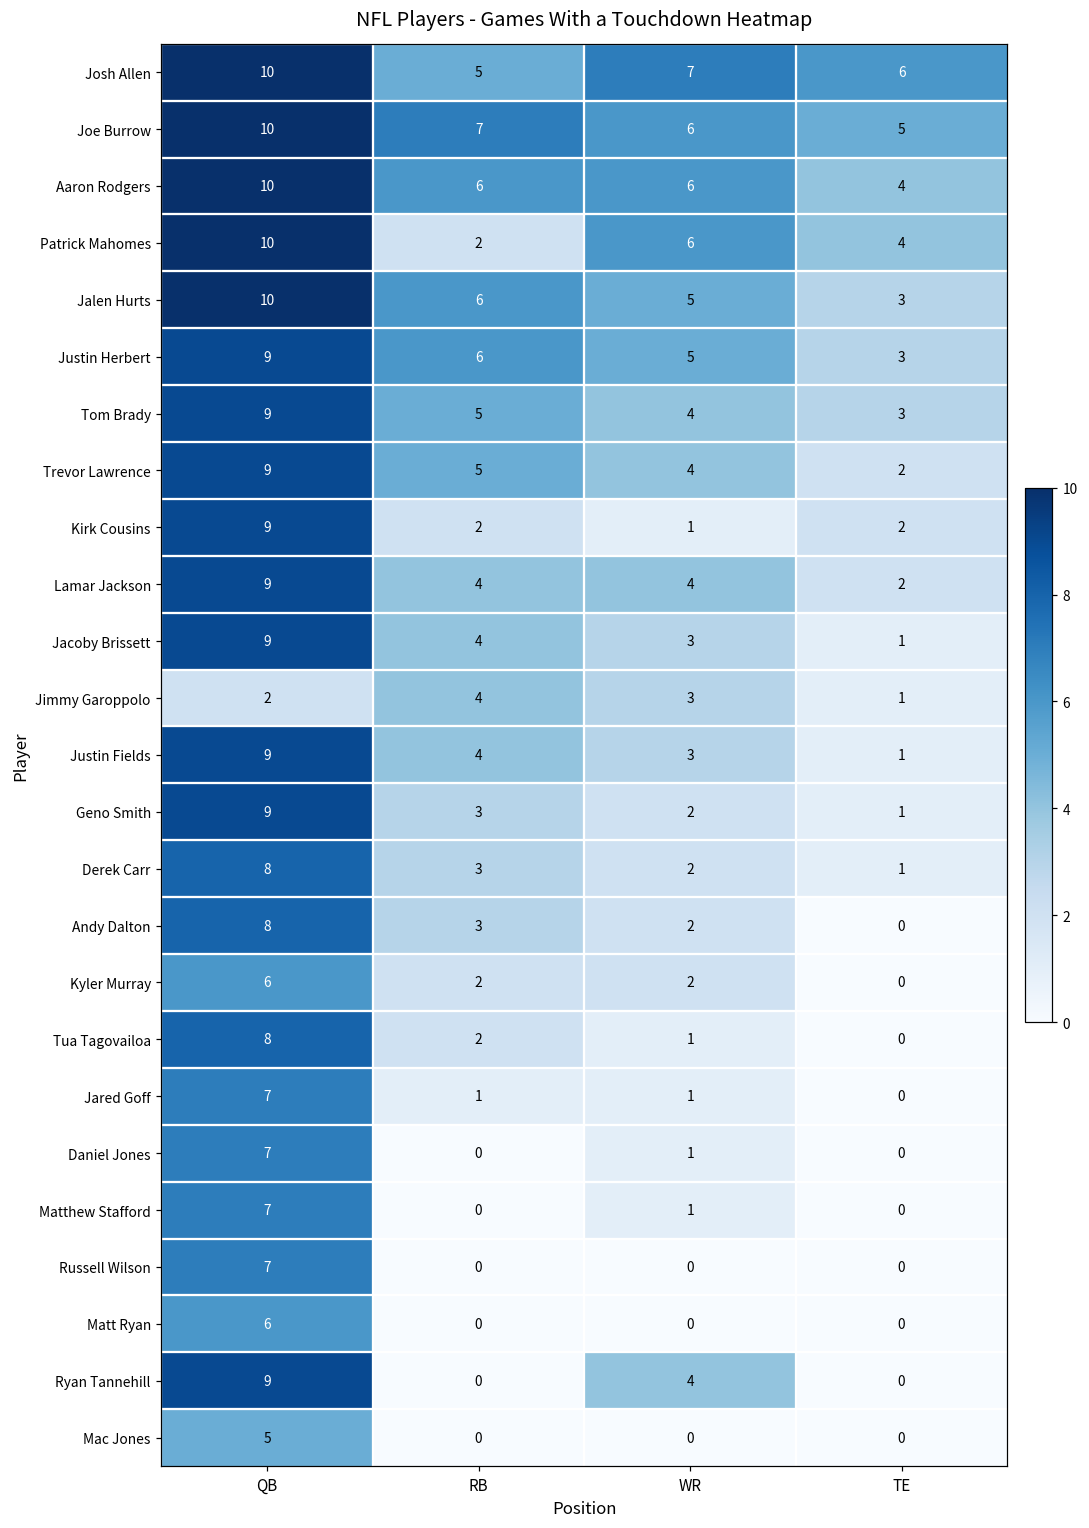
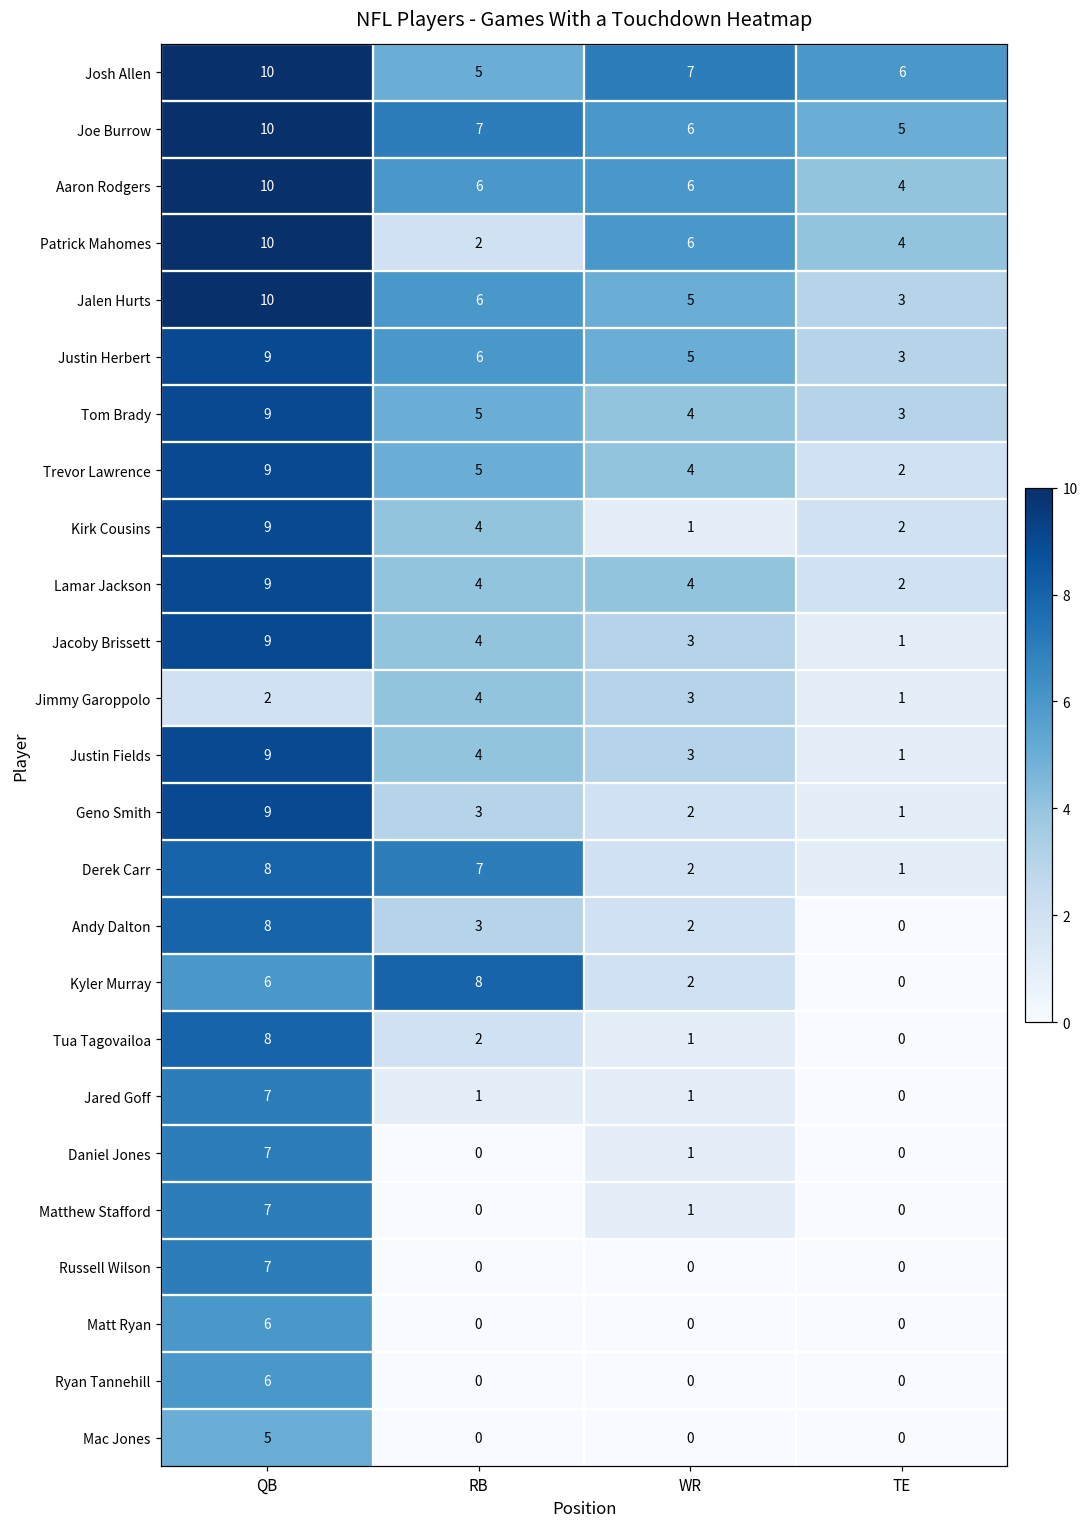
  {
    "Josh Allen": {
      "QB": 10,
      "RB": 5,
      "WR": 7,
      "TE": 6
    },
    "Joe Burrow": {
      "QB": 10,
      "RB": 7,
      "WR": 6,
      "TE": 5
    },
    "Aaron Rodgers": {
      "QB": 10,
      "RB": 6,
      "WR": 6,
      "TE": 4
    },
    "Patrick Mahomes": {
      "QB": 10,
      "RB": 2,
      "WR": 6,
      "TE": 4
    },
    "Jalen Hurts": {
      "QB": 10,
      "RB": 6,
      "WR": 5,
      "TE": 3
    },
    "Justin Herbert": {
      "QB": 9,
      "RB": 6,
      "WR": 5,
      "TE": 3
    },
    "Tom Brady": {
      "QB": 9,
      "RB": 5,
      "WR": 4,
      "TE": 3
    },
    "Trevor Lawrence": {
      "QB": 9,
      "RB": 5,
      "WR": 4,
      "TE": 2
    },
    "Kirk Cousins": {
      "QB": 9,
-     "RB": 2,
+     "RB": 4,
      "WR": 1,
      "TE": 2
    },
    "Lamar Jackson": {
      "QB": 9,
      "RB": 4,
      "WR": 4,
      "TE": 2
    },
    "Jacoby Brissett": {
      "QB": 9,
      "RB": 4,
      "WR": 3,
      "TE": 1
    },
    "Jimmy Garoppolo": {
      "QB": 2,
      "RB": 4,
      "WR": 3,
      "TE": 1
    },
    "Justin Fields": {
      "QB": 9,
      "RB": 4,
      "WR": 3,
      "TE": 1
    },
    "Geno Smith": {
      "QB": 9,
      "RB": 3,
      "WR": 2,
      "TE": 1
    },
    "Derek Carr": {
      "QB": 8,
-     "RB": 3,
+     "RB": 7,
      "WR": 2,
      "TE": 1
    },
    "Andy Dalton": {
      "QB": 8,
      "RB": 3,
      "WR": 2,
      "TE": 0
    },
    "Kyler Murray": {
      "QB": 6,
-     "RB": 2,
+     "RB": 8,
      "WR": 2,
      "TE": 0
    },
    "Tua Tagovailoa": {
      "QB": 8,
      "RB": 2,
      "WR": 1,
      "TE": 0
    },
    "Jared Goff": {
      "QB": 7,
      "RB": 1,
      "WR": 1,
      "TE": 0
    },
    "Daniel Jones": {
      "QB": 7,
      "RB": 0,
      "WR": 1,
      "TE": 0
    },
    "Matthew Stafford": {
      "QB": 7,
      "RB": 0,
      "WR": 1,
      "TE": 0
    },
    "Russell Wilson": {
      "QB": 7,
      "RB": 0,
      "WR": 0,
      "TE": 0
    },
    "Matt Ryan": {
      "QB": 6,
      "RB": 0,
      "WR": 0,
      "TE": 0
    },
    "Ryan Tannehill": {
-     "QB": 9,
+     "QB": 6,
      "RB": 0,
-     "WR": 4,
+     "WR": 0,
      "TE": 0
    },
    "Mac Jones": {
      "QB": 5,
      "RB": 0,
      "WR": 0,
      "TE": 0
    }
  }
